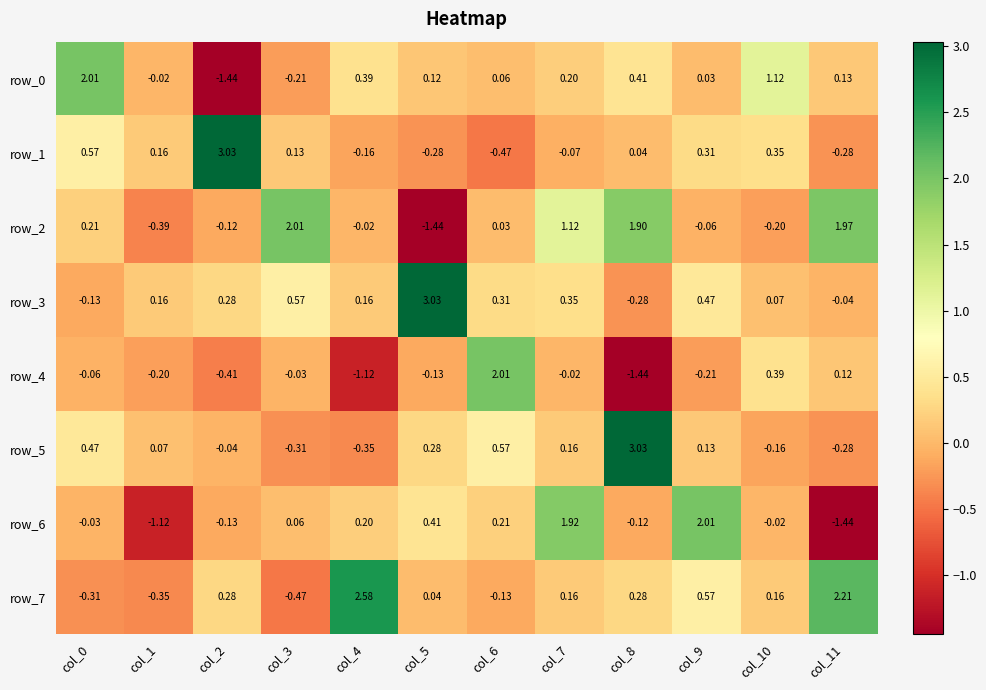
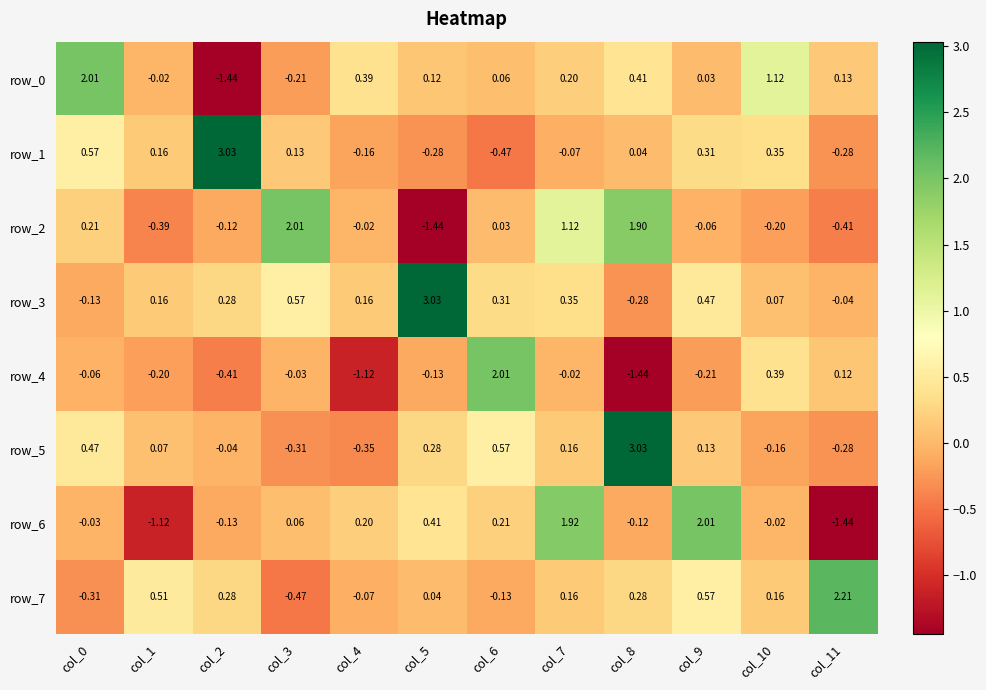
  {
    "row_0": {
      "col_0": 2.01,
      "col_1": -0.02,
      "col_2": -1.44,
      "col_3": -0.21,
      "col_4": 0.39,
      "col_5": 0.12,
      "col_6": 0.06,
      "col_7": 0.20,
      "col_8": 0.41,
      "col_9": 0.03,
      "col_10": 1.12,
      "col_11": 0.13
    },
    "row_1": {
      "col_0": 0.57,
      "col_1": 0.16,
      "col_2": 3.03,
      "col_3": 0.13,
      "col_4": -0.16,
      "col_5": -0.28,
      "col_6": -0.47,
      "col_7": -0.07,
      "col_8": 0.04,
      "col_9": 0.31,
      "col_10": 0.35,
      "col_11": -0.28
    },
    "row_2": {
      "col_0": 0.21,
      "col_1": -0.39,
      "col_2": -0.12,
      "col_3": 2.01,
      "col_4": -0.02,
      "col_5": -1.44,
      "col_6": 0.03,
      "col_7": 1.12,
      "col_8": 1.90,
      "col_9": -0.06,
      "col_10": -0.20,
-     "col_11": 1.97
+     "col_11": -0.41
    },
    "row_3": {
      "col_0": -0.13,
      "col_1": 0.16,
      "col_2": 0.28,
      "col_3": 0.57,
      "col_4": 0.16,
      "col_5": 3.03,
      "col_6": 0.31,
      "col_7": 0.35,
      "col_8": -0.28,
      "col_9": 0.47,
      "col_10": 0.07,
      "col_11": -0.04
    },
    "row_4": {
      "col_0": -0.06,
      "col_1": -0.20,
      "col_2": -0.41,
      "col_3": -0.03,
      "col_4": -1.12,
      "col_5": -0.13,
      "col_6": 2.01,
      "col_7": -0.02,
      "col_8": -1.44,
      "col_9": -0.21,
      "col_10": 0.39,
      "col_11": 0.12
    },
    "row_5": {
      "col_0": 0.47,
      "col_1": 0.07,
      "col_2": -0.04,
      "col_3": -0.31,
      "col_4": -0.35,
      "col_5": 0.28,
      "col_6": 0.57,
      "col_7": 0.16,
      "col_8": 3.03,
      "col_9": 0.13,
      "col_10": -0.16,
      "col_11": -0.28
    },
    "row_6": {
      "col_0": -0.03,
      "col_1": -1.12,
      "col_2": -0.13,
      "col_3": 0.06,
      "col_4": 0.20,
      "col_5": 0.41,
      "col_6": 0.21,
      "col_7": 1.92,
      "col_8": -0.12,
      "col_9": 2.01,
      "col_10": -0.02,
      "col_11": -1.44
    },
    "row_7": {
      "col_0": -0.31,
-     "col_1": -0.35,
+     "col_1": 0.51,
      "col_2": 0.28,
      "col_3": -0.47,
-     "col_4": 2.58,
+     "col_4": -0.07,
      "col_5": 0.04,
      "col_6": -0.13,
      "col_7": 0.16,
      "col_8": 0.28,
      "col_9": 0.57,
      "col_10": 0.16,
      "col_11": 2.21
    }
  }
